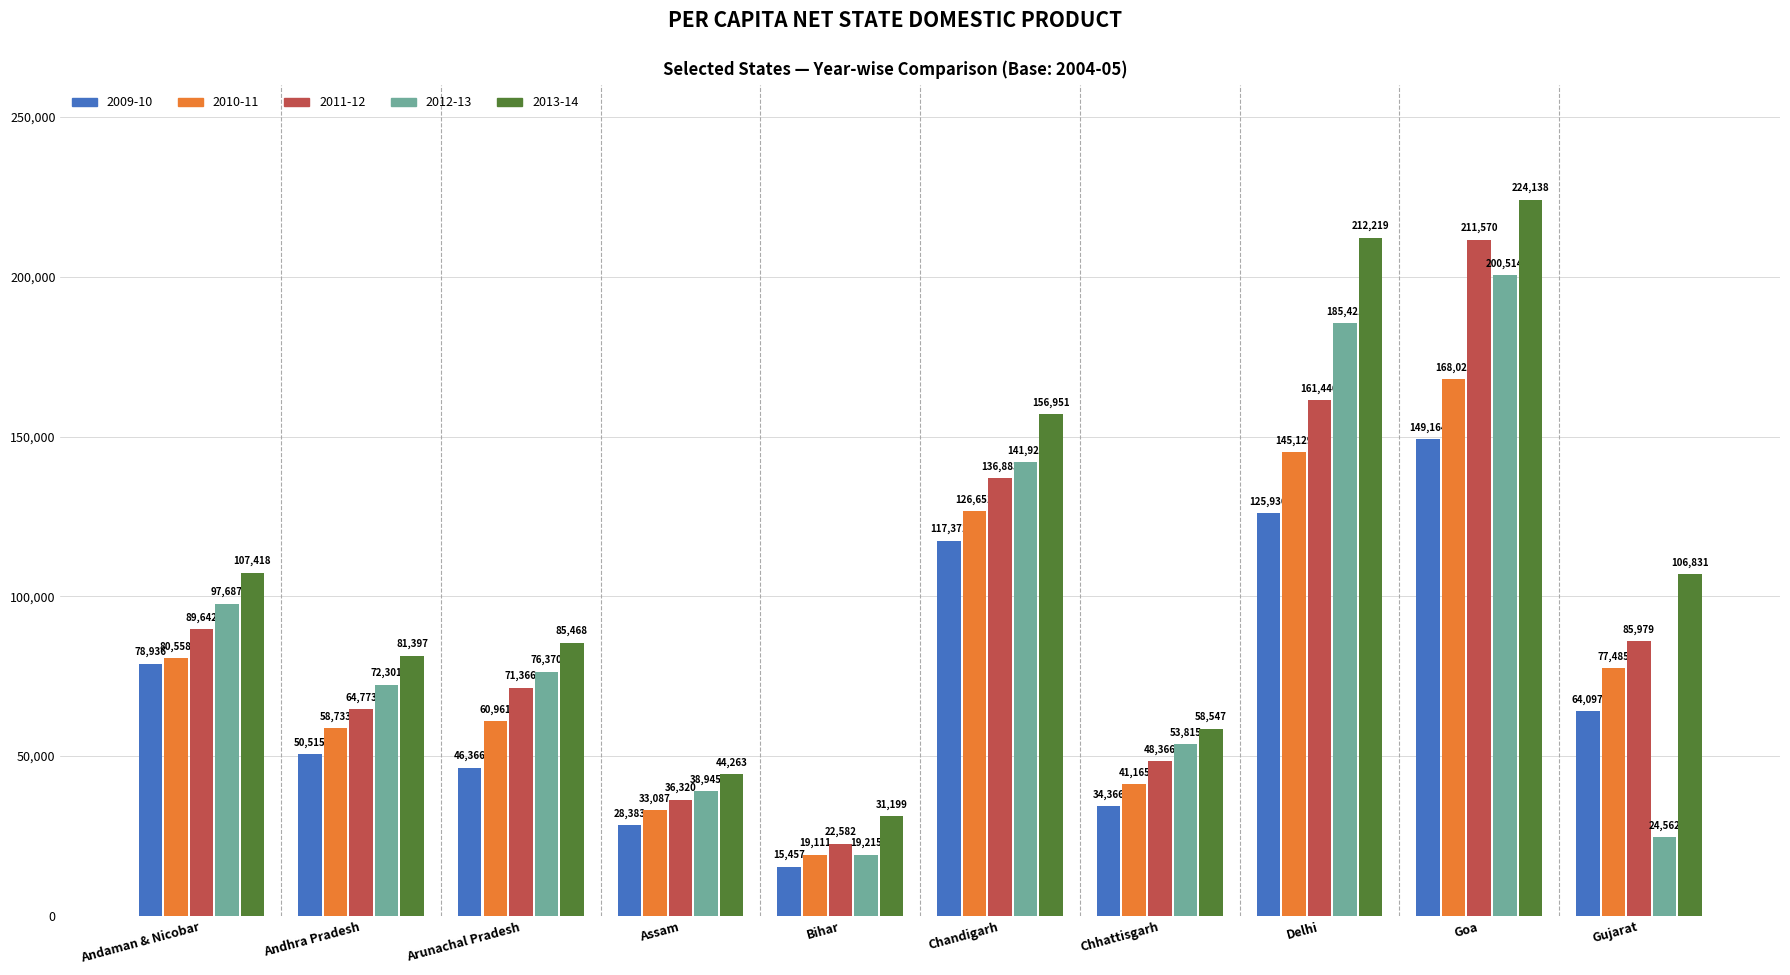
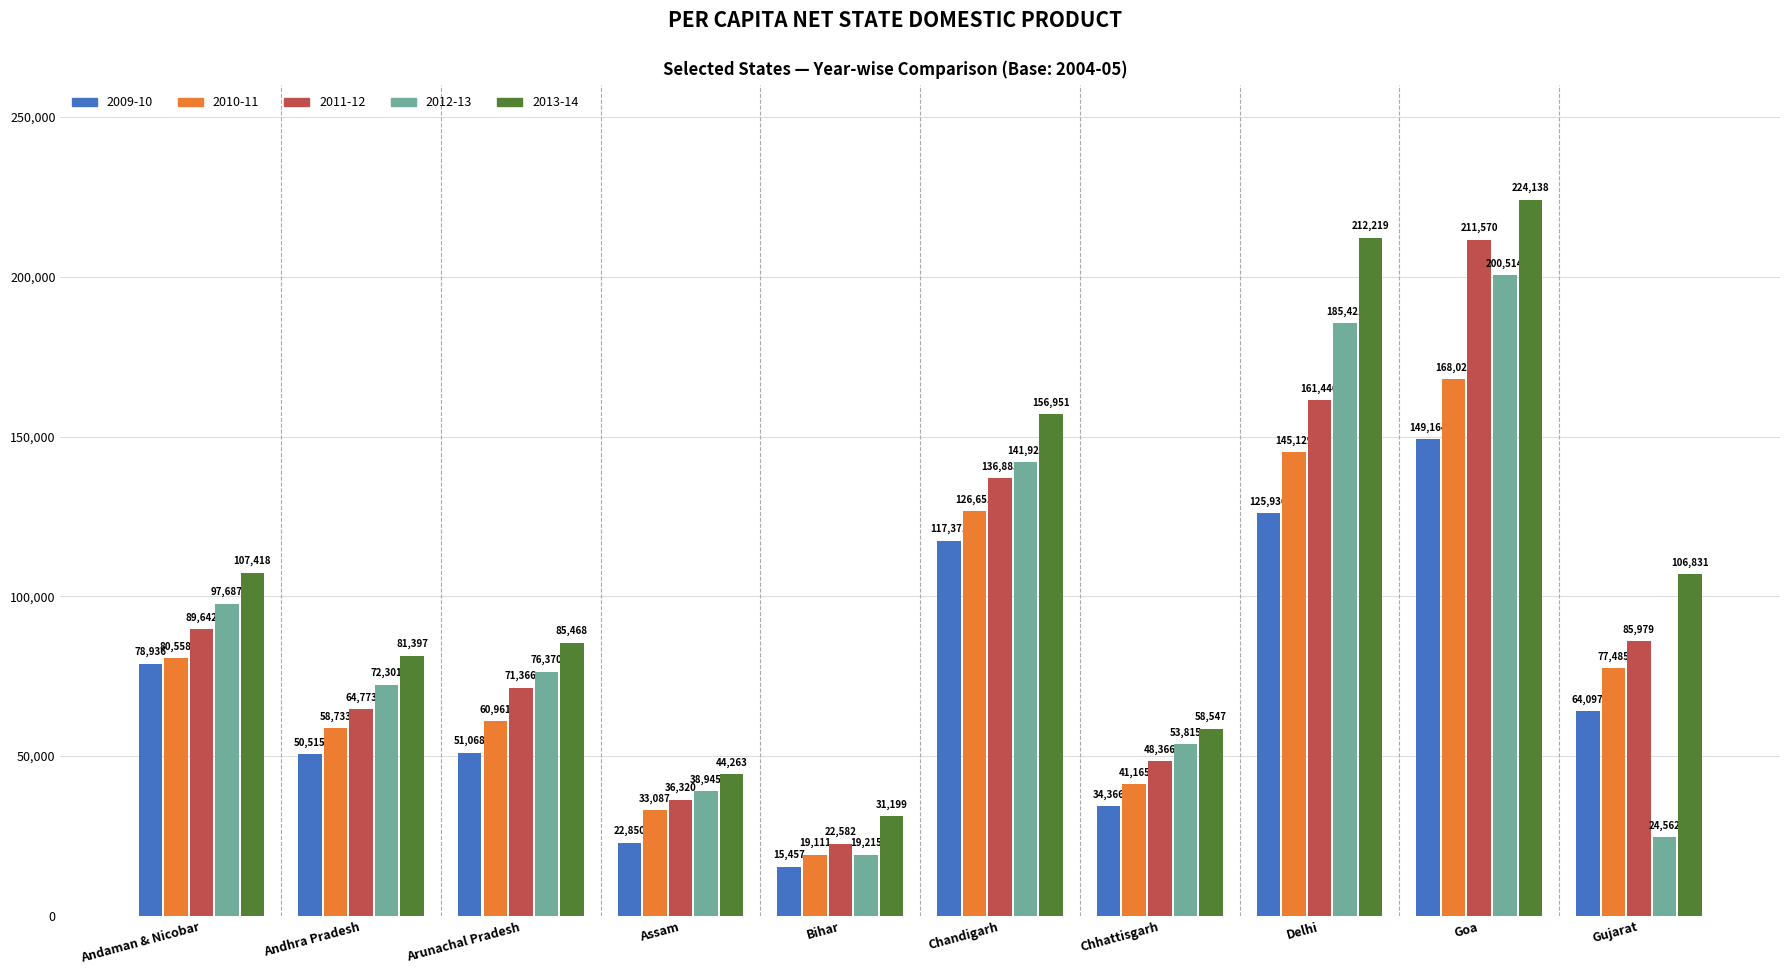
  {
    "2009-10": {
      "Andaman & Nicobar": "78,936",
      "Andhra Pradesh": "50,515",
-     "Arunachal Pradesh": "46,366",
-     "Assam": "28,383",
+     "Arunachal Pradesh": "51,068",
+     "Assam": "22,850",
      "Bihar": "15,457",
      "Chandigarh": "117,371",
      "Chhattisgarh": "34,366",
      "Delhi": "125,936",
      "Goa": "149,164",
      "Gujarat": "64,097"
    },
    "2010-11": {
      "Andaman & Nicobar": "80,558",
      "Andhra Pradesh": "58,733",
      "Arunachal Pradesh": "60,961",
      "Assam": "33,087",
      "Bihar": "19,111",
      "Chandigarh": "126,651",
      "Chhattisgarh": "41,165",
      "Delhi": "145,129",
      "Goa": "168,024",
      "Gujarat": "77,485"
    },
    "2011-12": {
      "Andaman & Nicobar": "89,642",
      "Andhra Pradesh": "64,773",
      "Arunachal Pradesh": "71,366",
      "Assam": "36,320",
      "Bihar": "22,582",
      "Chandigarh": "136,883",
      "Chhattisgarh": "48,366",
      "Delhi": "161,446",
      "Goa": "211,570",
      "Gujarat": "85,979"
    },
    "2012-13": {
      "Andaman & Nicobar": "97,687",
      "Andhra Pradesh": "72,301",
      "Arunachal Pradesh": "76,370",
      "Assam": "38,945",
      "Bihar": "19,215",
      "Chandigarh": "141,926",
      "Chhattisgarh": "53,815",
      "Delhi": "185,421",
      "Goa": "200,514",
      "Gujarat": "24,562"
    },
    "2013-14": {
      "Andaman & Nicobar": "107,418",
      "Andhra Pradesh": "81,397",
      "Arunachal Pradesh": "85,468",
      "Assam": "44,263",
      "Bihar": "31,199",
      "Chandigarh": "156,951",
      "Chhattisgarh": "58,547",
      "Delhi": "212,219",
      "Goa": "224,138",
      "Gujarat": "106,831"
    }
  }
